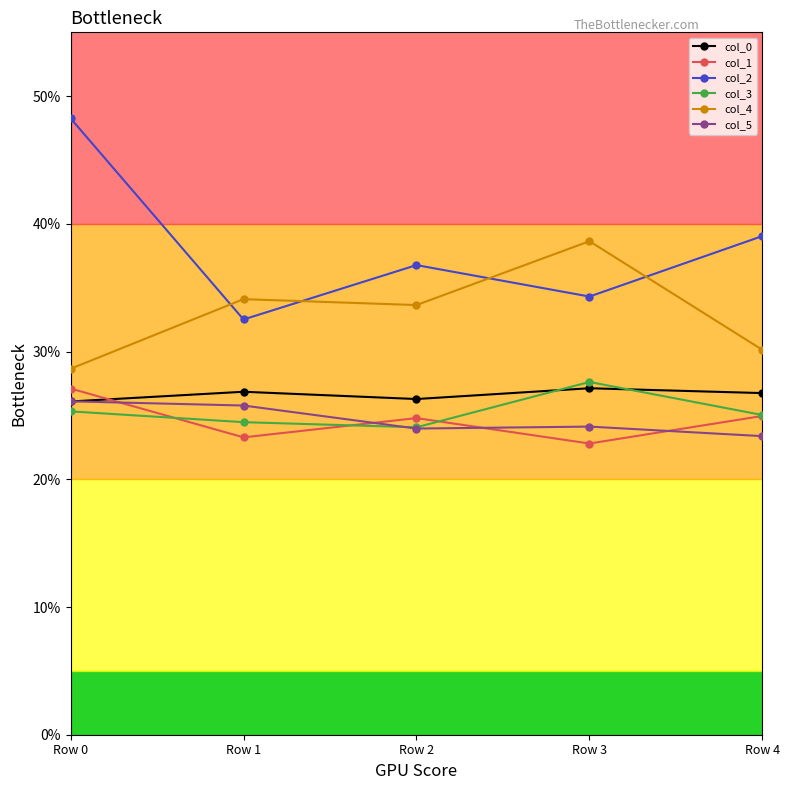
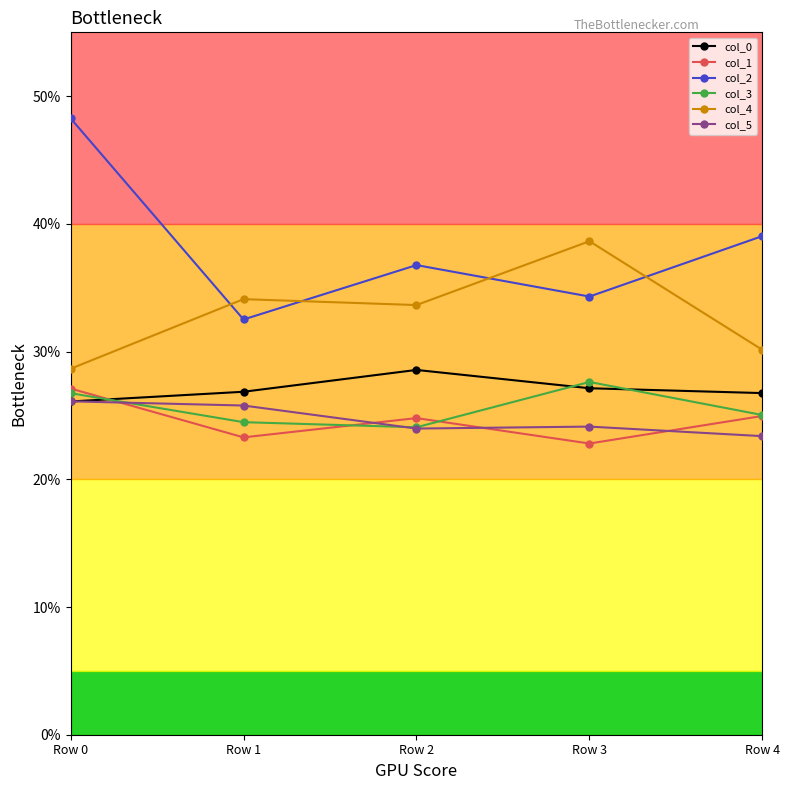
  {
    "col_0": {
      "Row 1": "26.9%",
-     "Row 2": "26.3%",
+     "Row 2": "28.6%",
      "Row 3": "27.1%",
      "Row 4": "26.8%"
    },
    "col_2": {
      "Row 0": "48.3%",
      "Row 1": "32.5%",
      "Row 2": "36.8%",
      "Row 3": "34.3%",
      "Row 4": "39.0%"
    },
    "col_3": {
-     "Row 0": "25.3%",
+     "Row 0": "26.7%",
      "Row 1": "24.5%",
      "Row 3": "27.6%"
    },
    "col_4": {
      "Row 0": "28.7%",
      "Row 1": "34.1%",
      "Row 2": "33.6%",
      "Row 3": "38.6%",
      "Row 4": "30.1%"
    },
    "col_5": {
      "Row 1": "25.8%",
      "Row 3": "24.1%",
      "Row 4": "23.4%"
    }
  }
